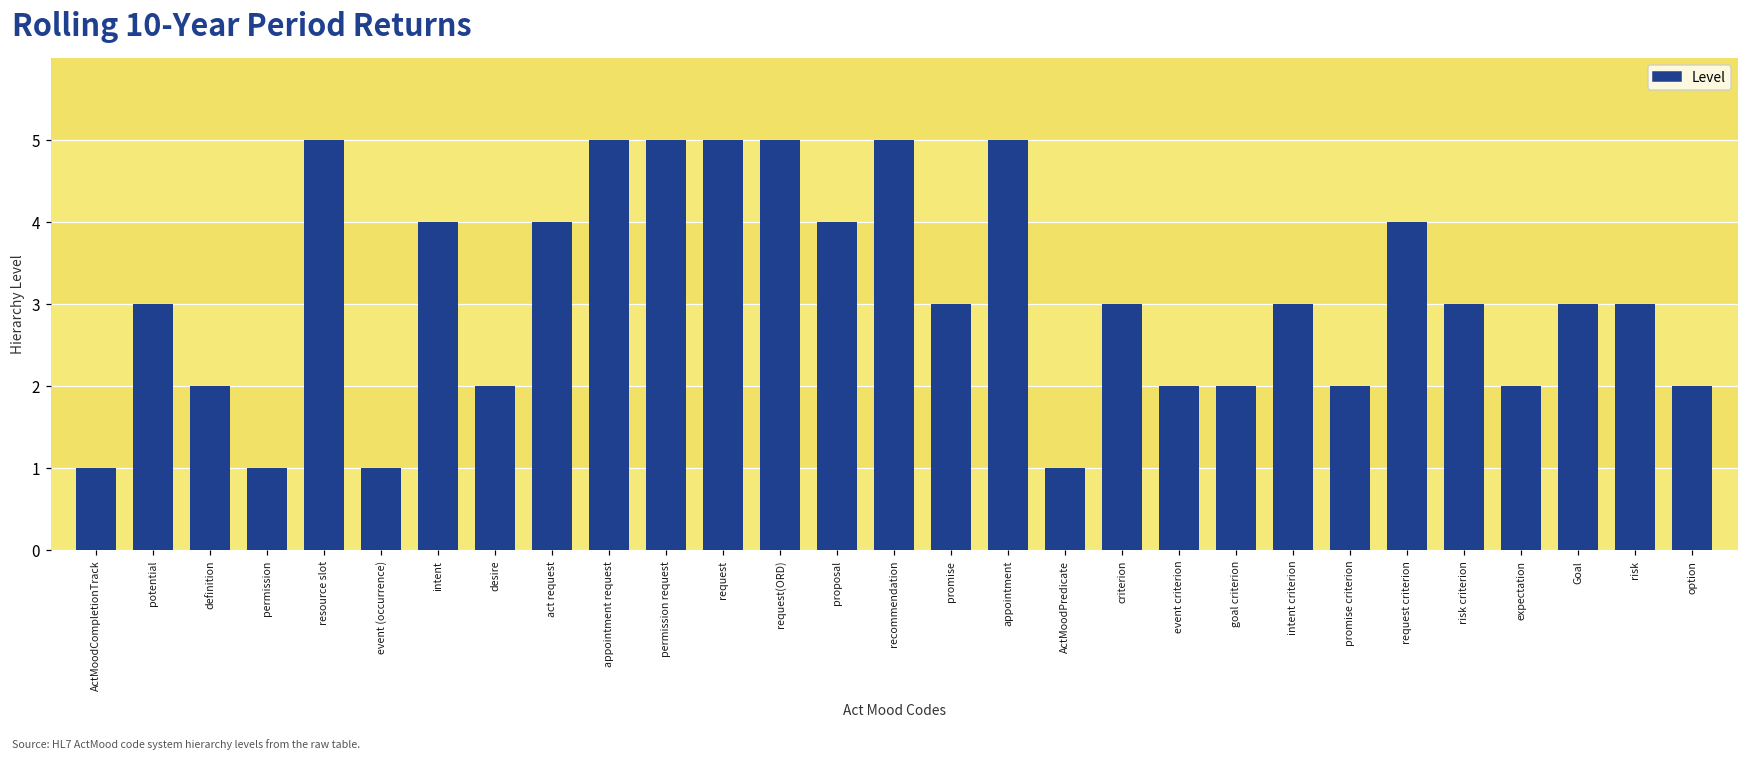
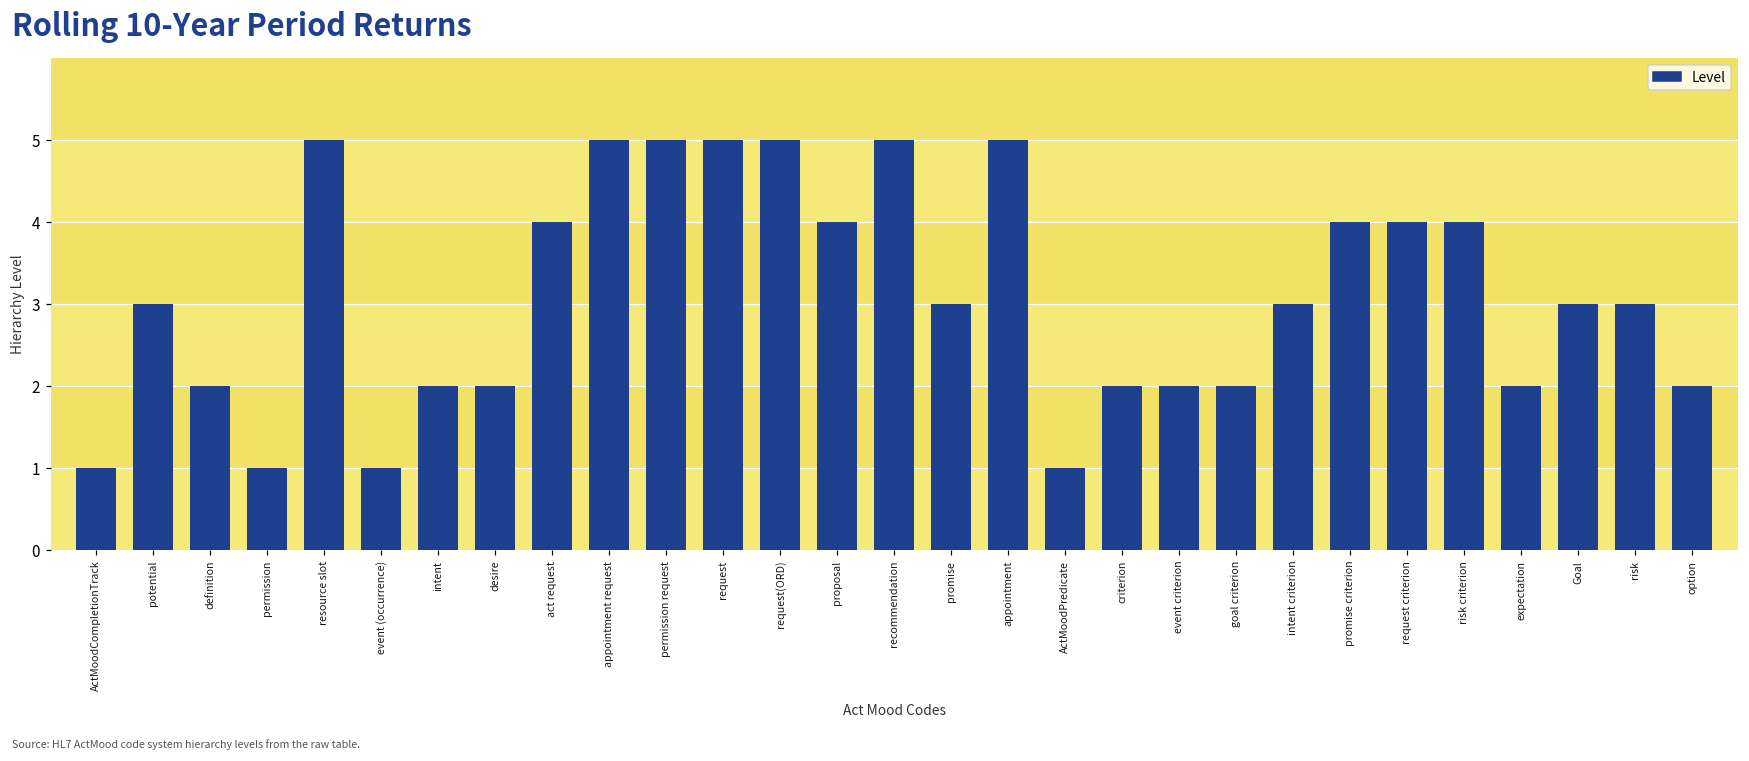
  {
    "ActMoodCompletionTrack": 1,
    "potential": 3,
    "definition": 2,
    "permission": 1,
    "resource slot": 5,
    "event (occurrence)": 1,
-   "intent": 4,
+   "intent": 2,
    "desire": 2,
    "act request": 4,
    "appointment request": 5,
    "permission request": 5,
    "request": 5,
    "request(ORD)": 5,
    "proposal": 4,
    "recommendation": 5,
    "promise": 3,
    "appointment": 5,
    "ActMoodPredicate": 1,
-   "criterion": 3,
+   "criterion": 2,
    "event criterion": 2,
    "goal criterion": 2,
    "intent criterion": 3,
-   "promise criterion": 2,
+   "promise criterion": 4,
    "request criterion": 4,
-   "risk criterion": 3,
+   "risk criterion": 4,
    "expectation": 2,
    "Goal": 3,
    "risk": 3,
    "option": 2
  }
